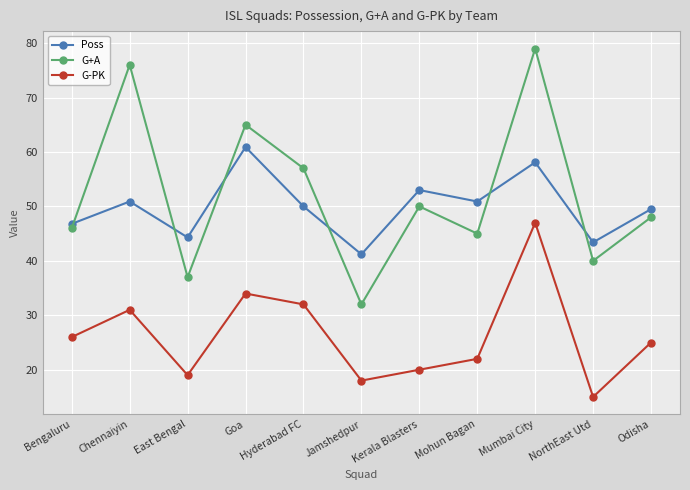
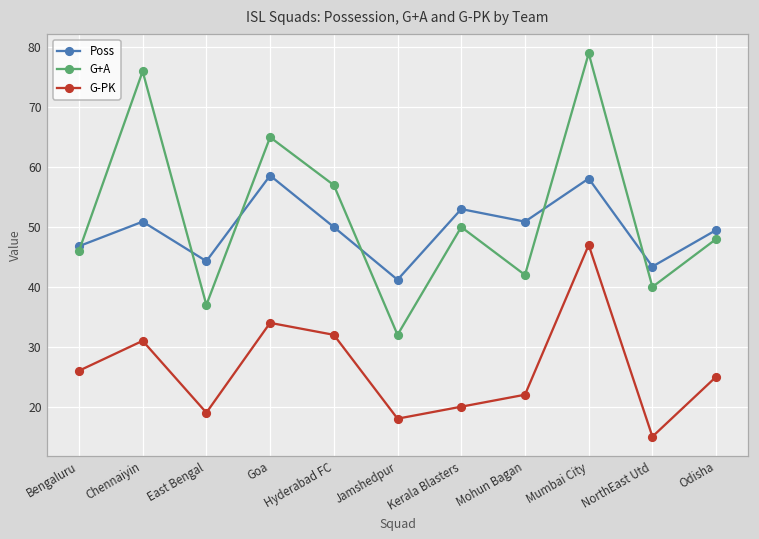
  {
    "Poss": {
      "Bengaluru": 47,
      "Chennaiyin": 51,
      "East Bengal": 44,
-     "Goa": 61,
+     "Goa": 59,
      "Hyderabad FC": 50,
      "Jamshedpur": 41,
      "Kerala Blasters": 53,
      "Mohun Bagan": 51,
      "Mumbai City": 58,
      "NorthEast Utd": 43,
      "Odisha": 50
    },
    "G+A": {
      "Bengaluru": 46,
      "Chennaiyin": 76,
      "East Bengal": 37,
      "Goa": 65,
      "Hyderabad FC": 57,
      "Jamshedpur": 32,
      "Kerala Blasters": 50,
-     "Mohun Bagan": 45,
+     "Mohun Bagan": 42,
      "Mumbai City": 79,
      "NorthEast Utd": 40,
      "Odisha": 48
    },
    "G-PK": {
      "Bengaluru": 26,
      "Chennaiyin": 31,
      "East Bengal": 19,
      "Goa": 34,
      "Hyderabad FC": 32,
      "Jamshedpur": 18,
      "Kerala Blasters": 20,
      "Mohun Bagan": 22,
      "Mumbai City": 47,
      "NorthEast Utd": 15,
      "Odisha": 25
    }
  }
